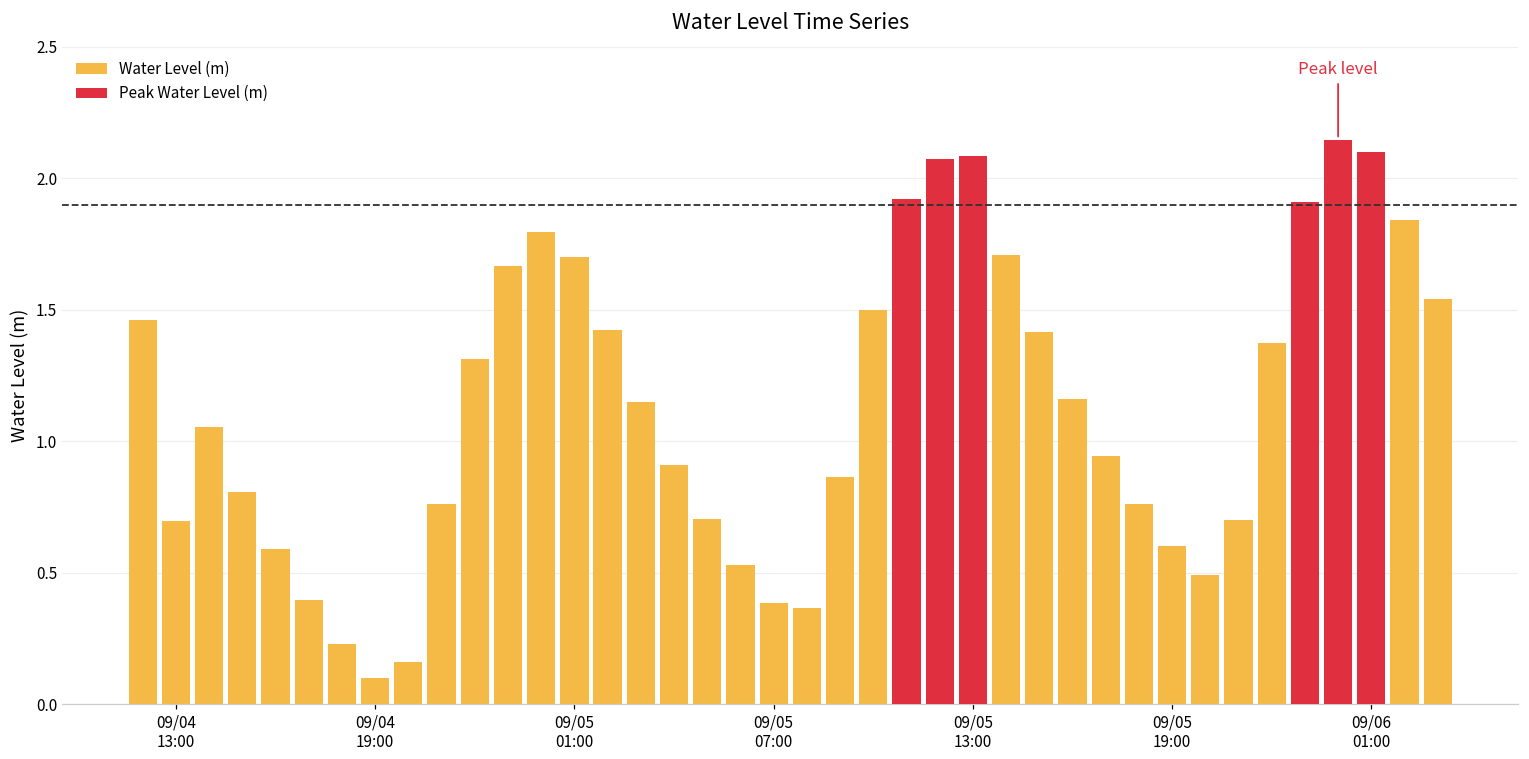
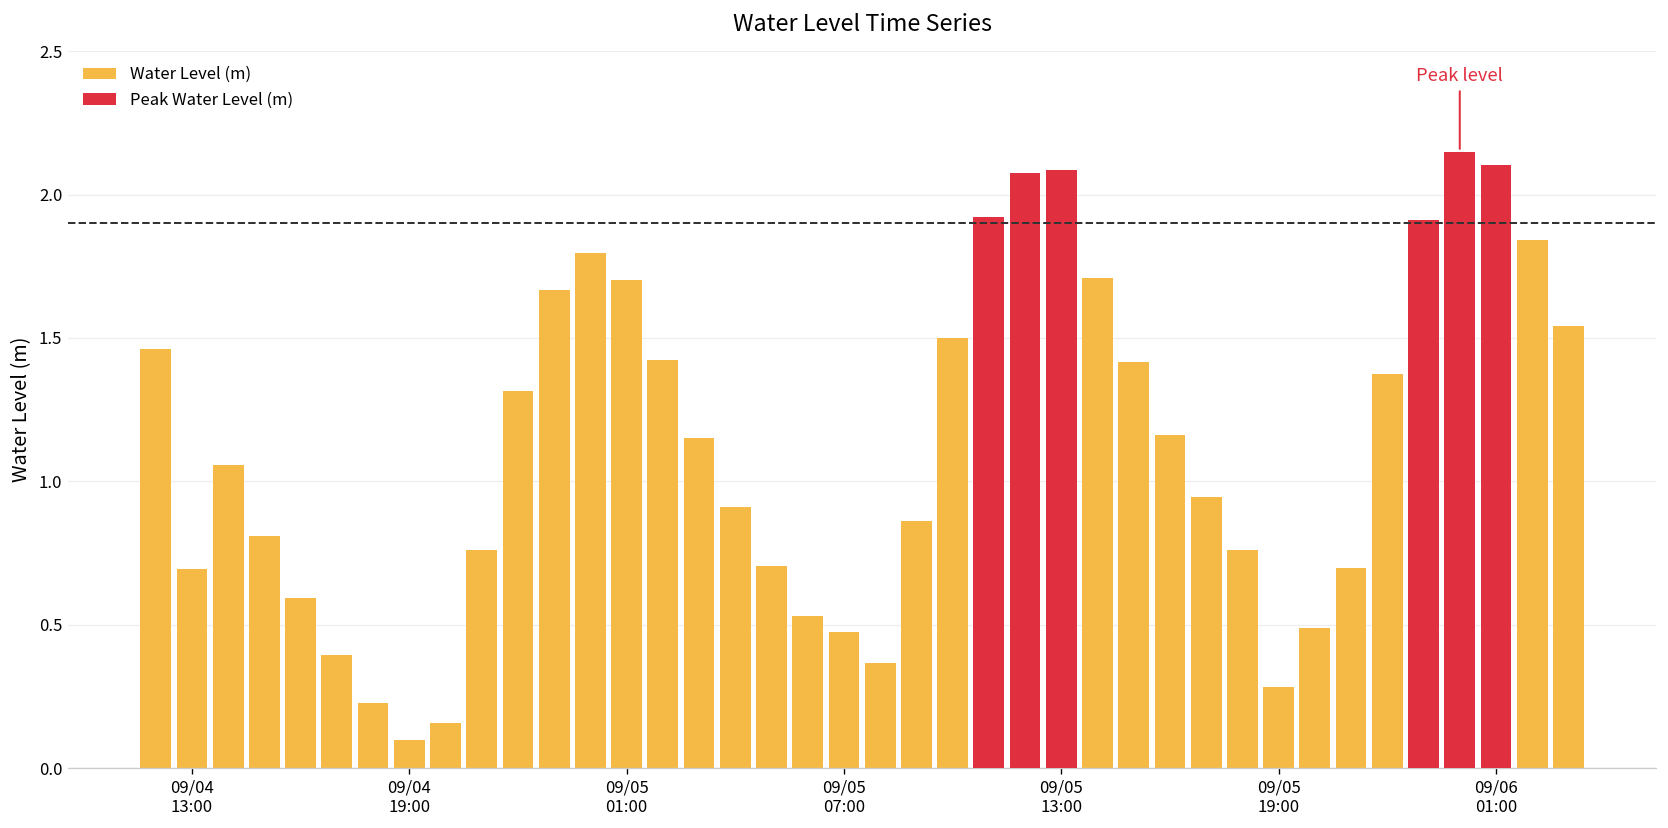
  {
    "Water Level (m)": {
      "09/04 13:00": 0.70,
      "09/04 19:00": 0.10,
      "09/05 01:00": 1.70,
-     "09/05 07:00": 0.39,
+     "09/05 07:00": 0.48,
      "09/05 13:00": 0.00,
-     "09/05 19:00": 0.60,
+     "09/05 19:00": 0.28,
      "09/06 01:00": 0.00
    },
    "Peak Water Level (m)": {
      "09/04 13:00": 0.00,
      "09/04 19:00": 0.00,
      "09/05 01:00": 0.00,
      "09/05 07:00": 0.00,
      "09/05 13:00": 2.09,
      "09/05 19:00": 0.00,
      "09/06 01:00": 2.10
    }
  }
